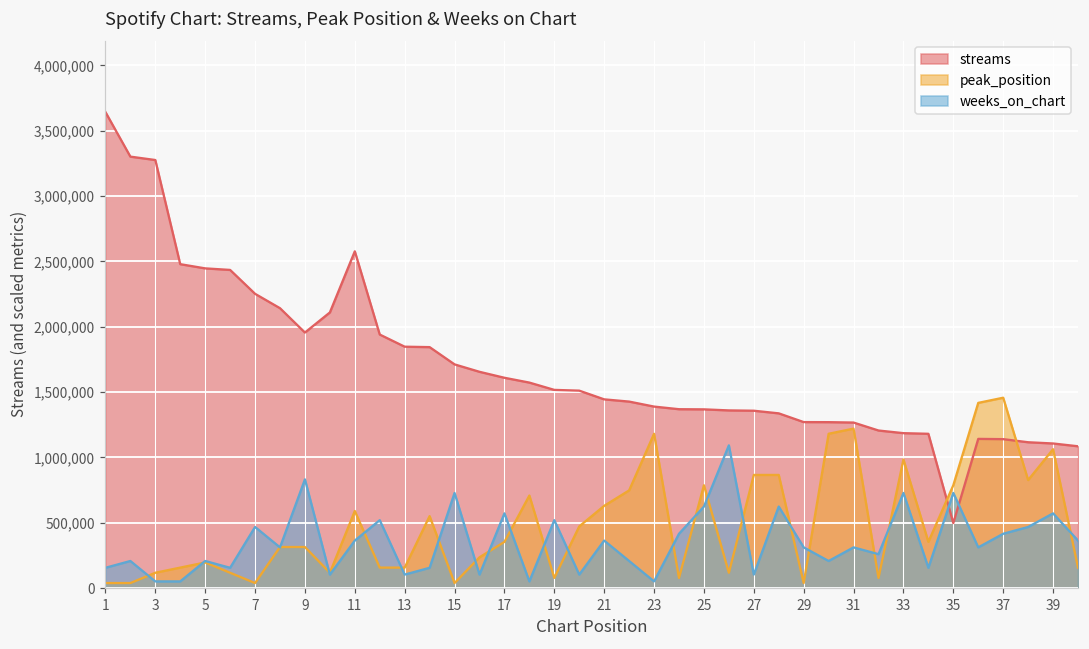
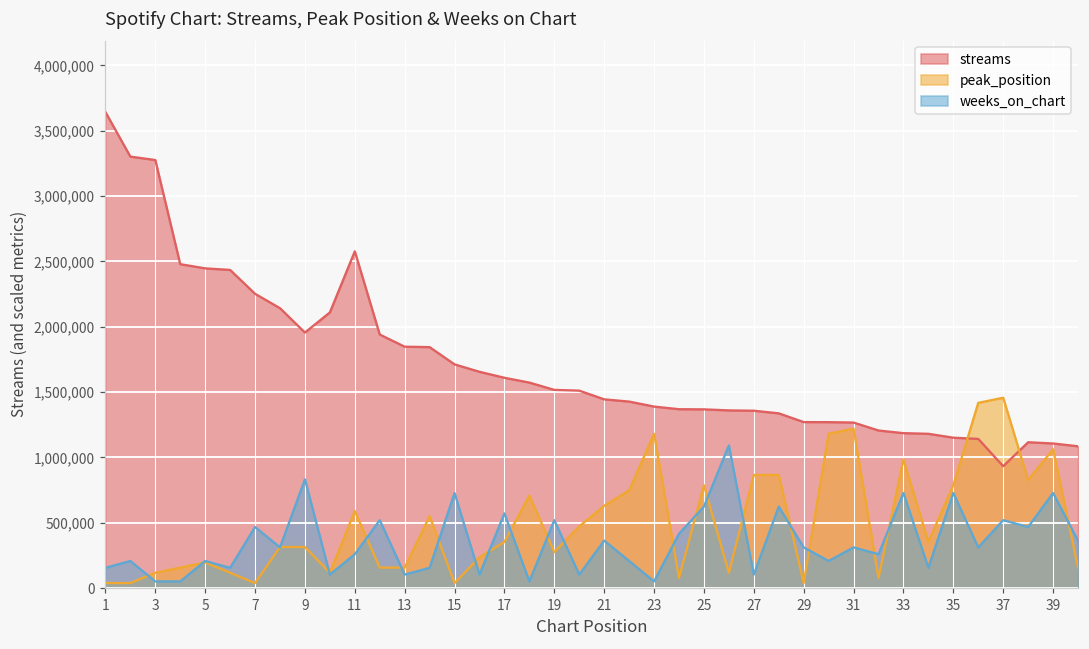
  {
    "streams": {
      "1": "3,640,000",
      "3": "3,280,000",
      "5": "2,450,000",
      "7": "2,250,000",
      "9": "1,960,000",
      "11": "2,580,000",
      "13": "1,850,000",
      "15": "1,710,000",
      "17": "1,610,000",
      "19": "1,520,000",
      "21": "1,440,000",
      "23": "1,390,000",
      "25": "1,370,000",
      "27": "1,360,000",
      "29": "1,270,000",
      "31": "1,270,000",
      "33": "1,190,000",
-     "35": "500,000",
-     "37": "1,140,000",
+     "35": "1,150,000",
+     "37": "930,000",
      "39": "1,110,000"
    },
    "peak_position": {
      "1": "40,000",
      "3": "120,000",
      "7": "40,000",
      "9": "320,000",
      "11": "590,000",
      "13": "160,000",
      "15": "40,000",
      "17": "350,000",
-     "19": "80,000",
+     "19": "280,000",
      "21": "630,000",
      "23": "1,180,000",
      "25": "790,000",
      "27": "870,000",
      "29": "40,000",
      "31": "1,220,000",
      "33": "980,000",
      "35": "790,000",
      "37": "1,460,000",
      "39": "1,060,000"
    },
    "weeks_on_chart": {
      "1": "160,000",
      "3": "50,000",
      "7": "470,000",
      "9": "830,000",
-     "11": "360,000",
+     "11": "260,000",
      "13": "100,000",
      "15": "730,000",
      "17": "570,000",
      "19": "520,000",
      "21": "360,000",
      "23": "50,000",
      "25": "620,000",
      "27": "100,000",
      "29": "310,000",
      "31": "310,000",
      "33": "730,000",
      "35": "730,000",
-     "37": "420,000",
-     "39": "570,000"
+     "37": "520,000",
+     "39": "730,000"
    }
  }
